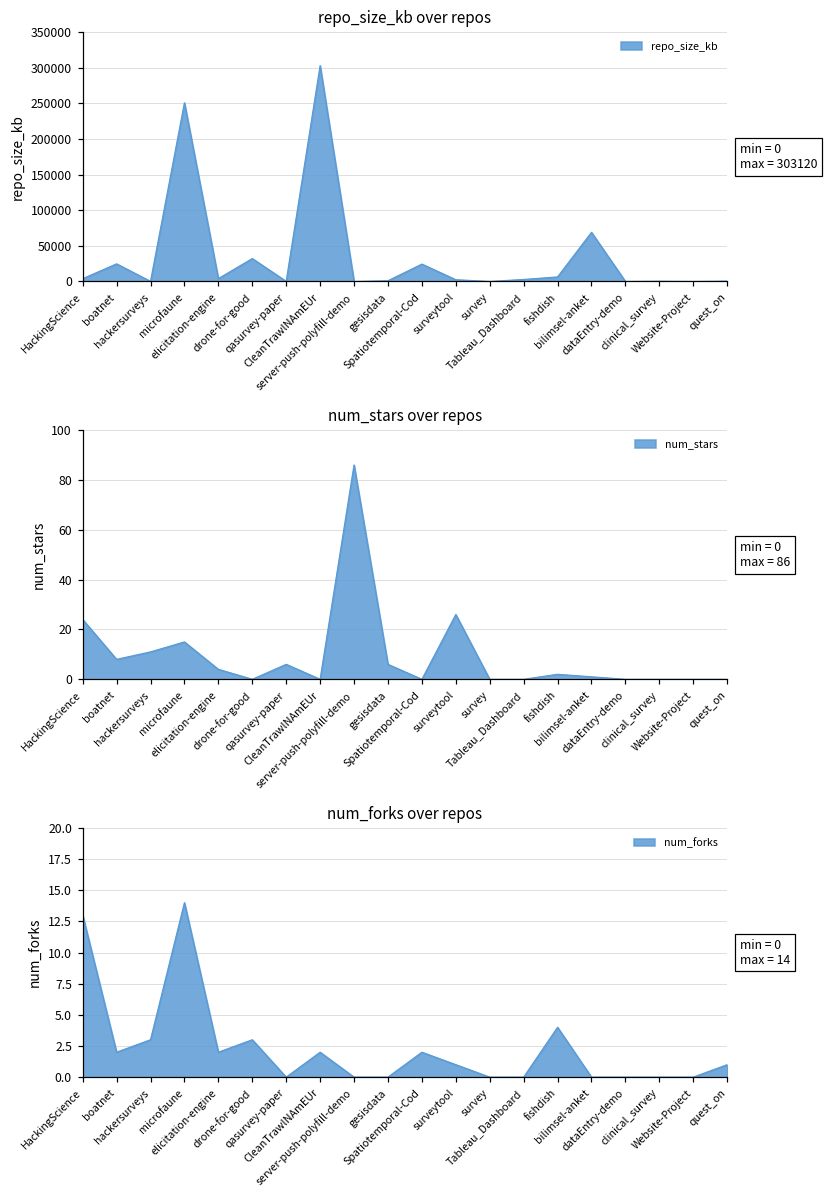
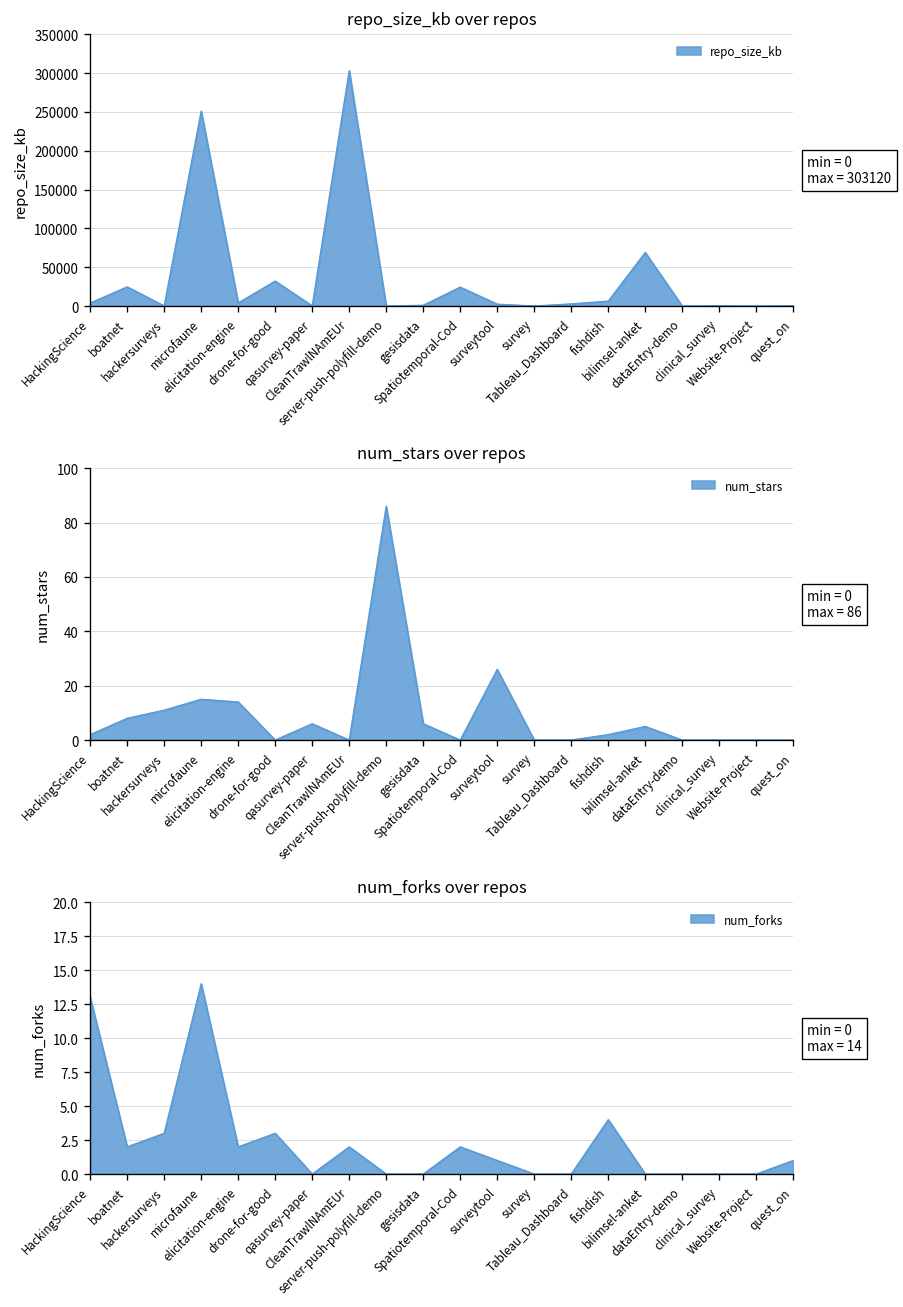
  {
    "repo_size_kb over repos": {
      "HackingScience": 0,
      "boatnet": 20000,
      "hackersurveys": 0,
      "microfaune": 250000,
      "elicitation-engine": 0,
      "drone-for-good": 30000,
      "qasurvey-paper": 0,
      "CleanTrawlNAmEUr": 300000,
      "server-push-polyfill-demo": 0,
      "gesisdata": 0,
      "Spatiotemporal-Cod": 20000,
      "surveytool": 0,
      "survey": 0,
      "Tableau_Dashboard": 0,
      "fishdish": 10000,
      "bilimsel-anket": 70000,
      "dataEntry-demo": 0,
      "clinical_survey": 0,
      "Website-Project": 0,
      "quest_on": 0
    },
    "num_stars over repos": {
-     "HackingScience": 24,
+     "HackingScience": 2,
      "boatnet": 8,
      "hackersurveys": 11,
      "microfaune": 15,
-     "elicitation-engine": 4,
+     "elicitation-engine": 14,
      "drone-for-good": 0,
      "qasurvey-paper": 6,
      "CleanTrawlNAmEUr": 0,
      "server-push-polyfill-demo": 86,
      "gesisdata": 6,
      "Spatiotemporal-Cod": 0,
      "surveytool": 26,
      "survey": 0,
      "Tableau_Dashboard": 0,
      "fishdish": 2,
-     "bilimsel-anket": 1,
+     "bilimsel-anket": 5,
      "dataEntry-demo": 0,
      "clinical_survey": 0,
      "Website-Project": 0,
      "quest_on": 0
    },
    "num_forks over repos": {
      "HackingScience": 13.0,
      "boatnet": 2.0,
      "hackersurveys": 3.0,
      "microfaune": 14.0,
      "elicitation-engine": 2.0,
      "drone-for-good": 3.0,
      "qasurvey-paper": 0.0,
      "CleanTrawlNAmEUr": 2.0,
      "server-push-polyfill-demo": 0.0,
      "gesisdata": 0.0,
      "Spatiotemporal-Cod": 2.0,
      "surveytool": 1.0,
      "survey": 0.0,
      "Tableau_Dashboard": 0.0,
      "fishdish": 4.0,
      "bilimsel-anket": 0.0,
      "dataEntry-demo": 0.0,
      "clinical_survey": 0.0,
      "Website-Project": 0.0,
      "quest_on": 1.0
    }
  }
